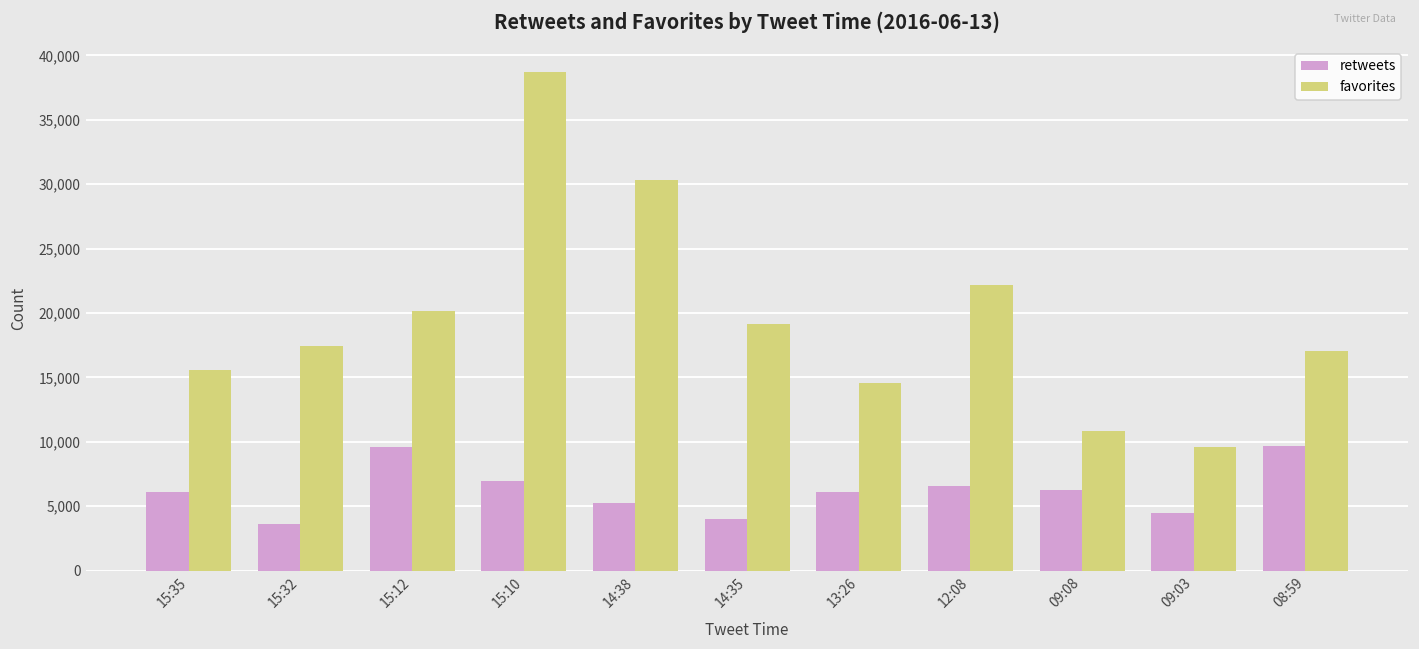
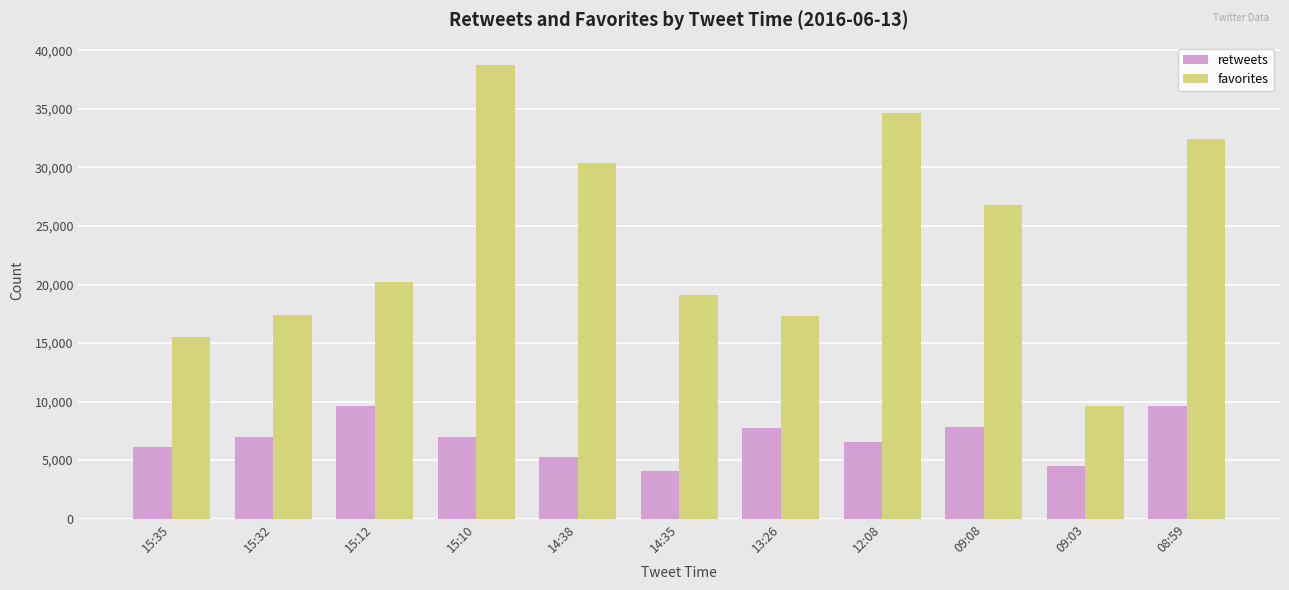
  {
    "retweets": {
      "15:35": "6,100",
-     "15:32": "3,600",
+     "15:32": "7,000",
      "15:12": "9,600",
      "15:10": "7,000",
      "14:38": "5,200",
      "14:35": "4,000",
-     "13:26": "6,100",
+     "13:26": "7,800",
      "12:08": "6,600",
-     "09:08": "6,200",
+     "09:08": "7,900",
      "09:03": "4,500",
      "08:59": "9,700"
    },
    "favorites": {
      "15:35": "15,600",
      "15:32": "17,400",
      "15:12": "20,200",
      "15:10": "38,700",
      "14:38": "30,300",
      "14:35": "19,100",
-     "13:26": "14,500",
-     "12:08": "22,100",
-     "09:08": "10,800",
+     "13:26": "17,300",
+     "12:08": "34,700",
+     "09:08": "26,800",
      "09:03": "9,600",
-     "08:59": "17,100"
+     "08:59": "32,400"
    }
  }
